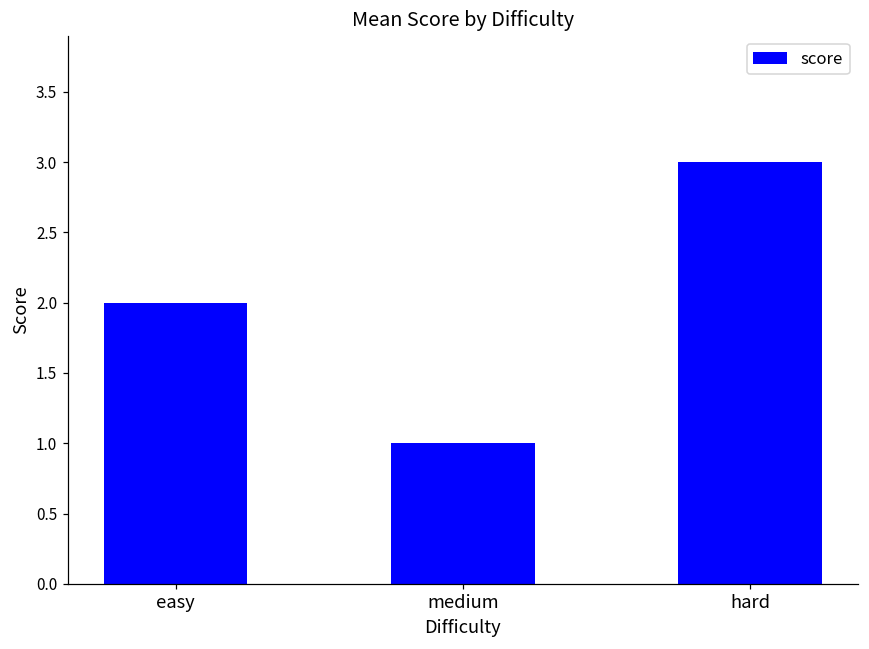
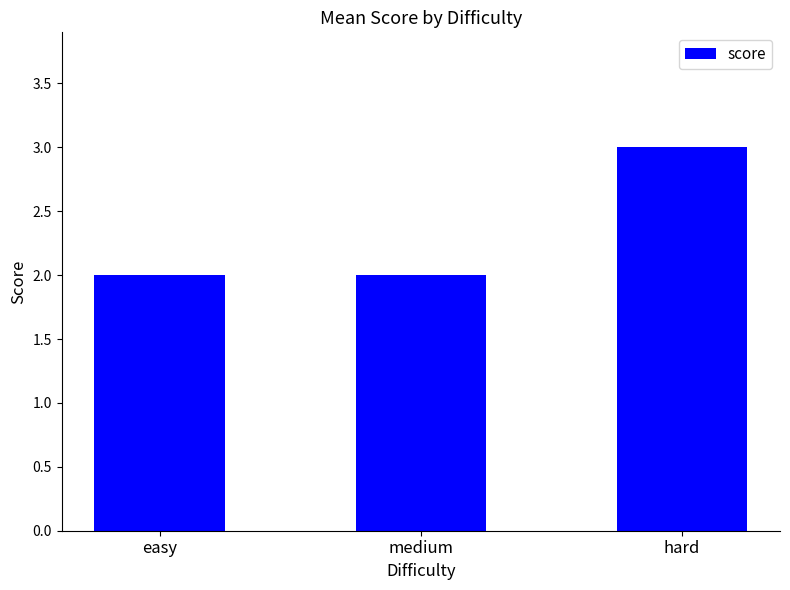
  {
    "easy": 2,
-   "medium": 1,
+   "medium": 2,
    "hard": 3
  }
